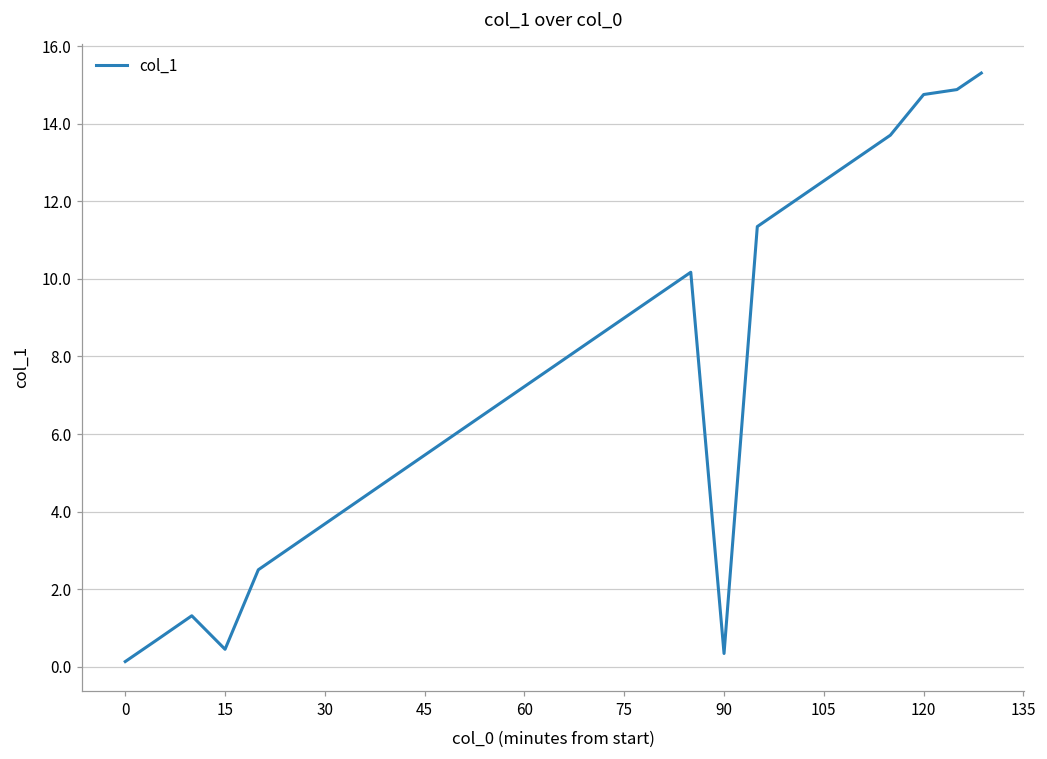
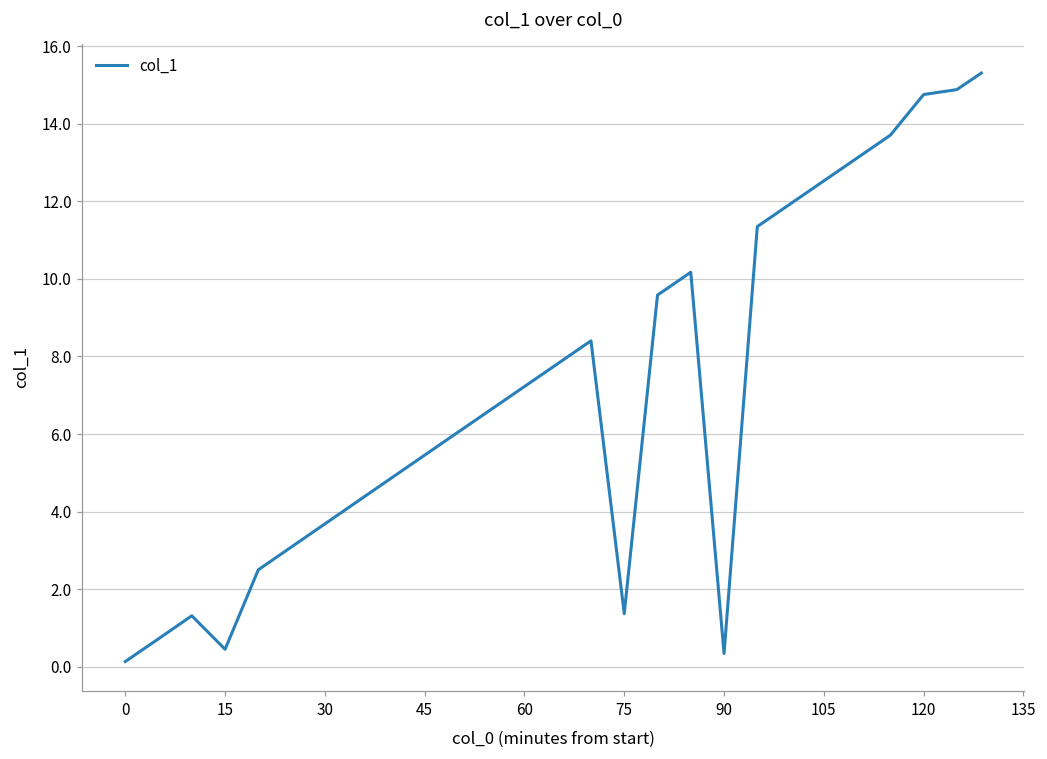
  {
    "0": 0.1,
    "15": 0.5,
    "30": 3.7,
    "45": 5.5,
    "60": 7.2,
-   "75": 9.0,
+   "75": 1.4,
    "90": 0.3,
    "105": 12.5,
    "120": 14.8
  }
